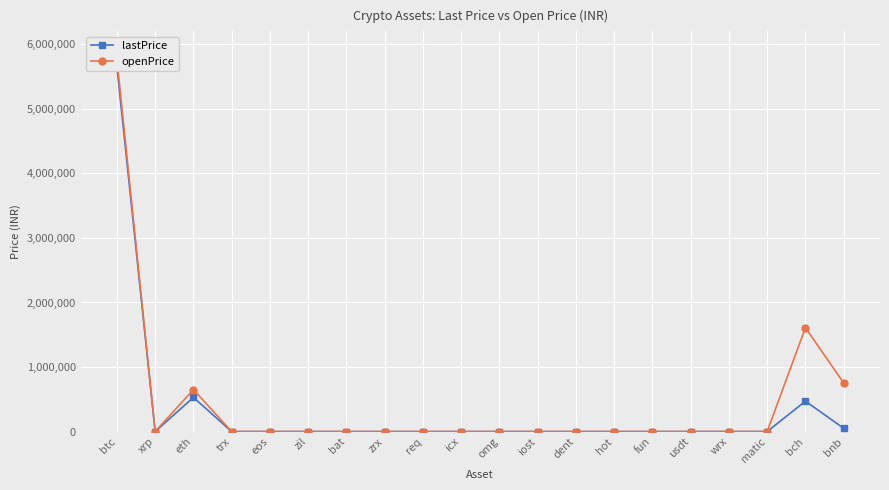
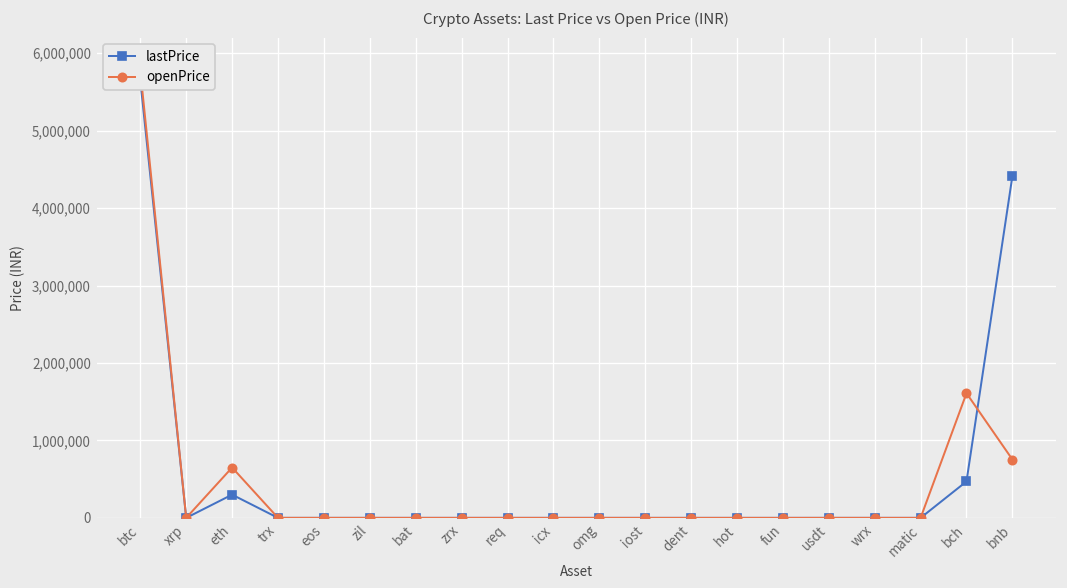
  {
    "lastPrice": {
-     "eth": "500,000",
+     "eth": "300,000",
      "bch": "500,000",
-     "bnb": "100,000"
+     "bnb": "4,400,000"
    },
    "openPrice": {
      "eth": "700,000",
      "bch": "1,600,000",
      "bnb": "800,000"
    }
  }
